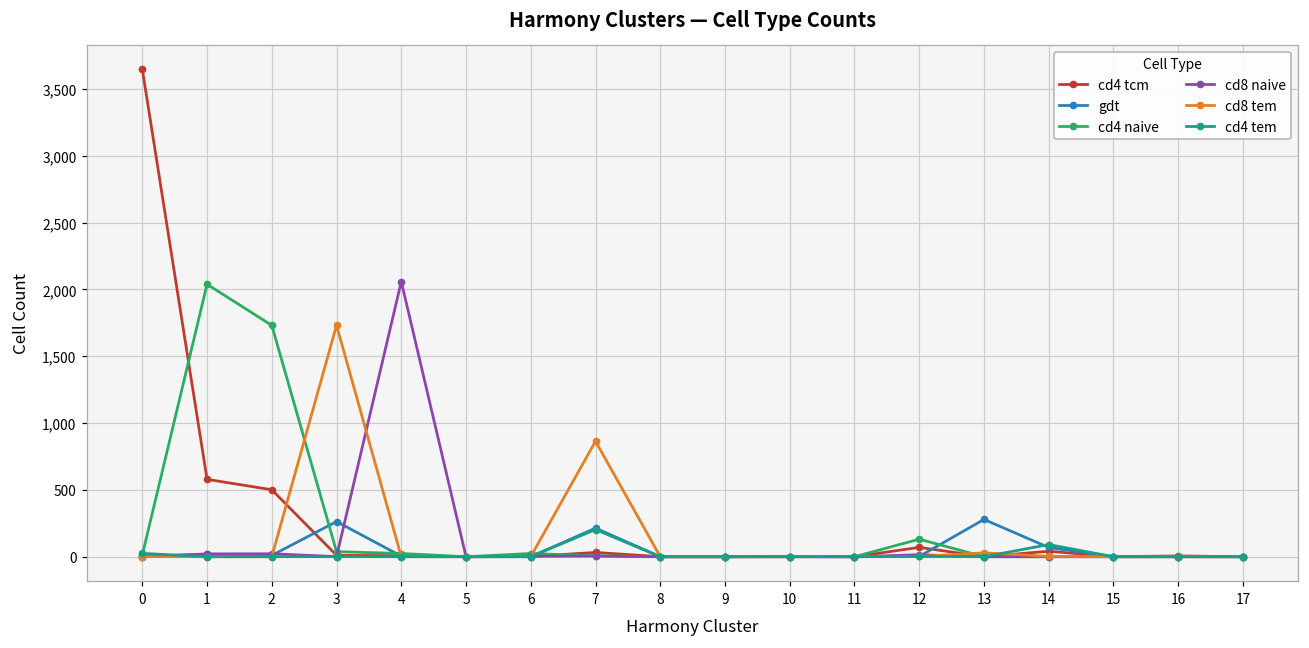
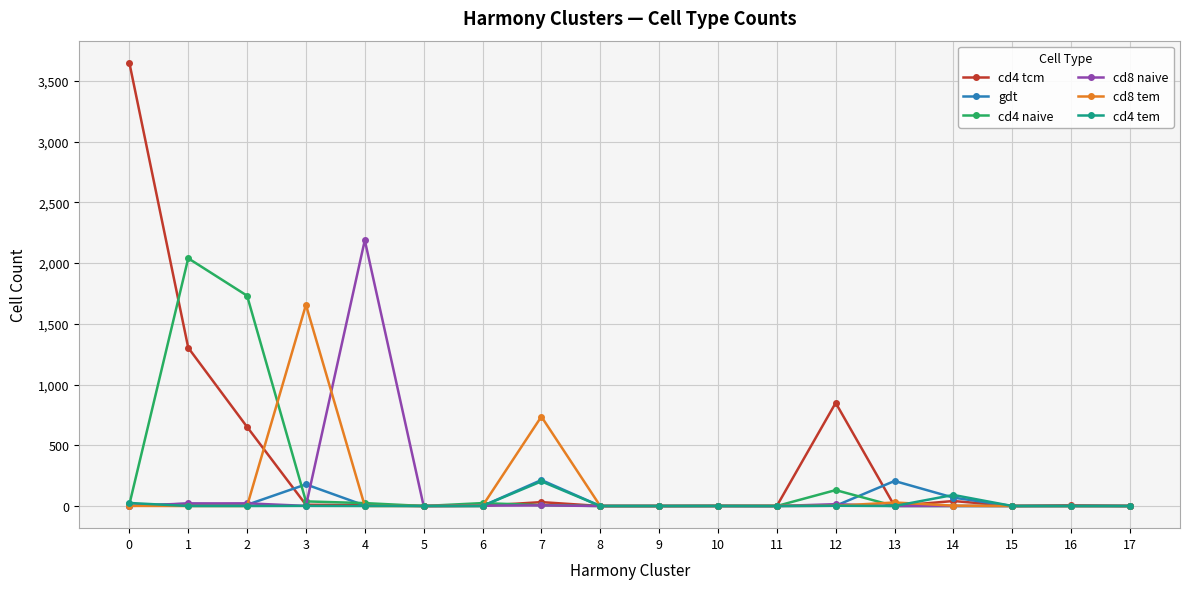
  {
    "cd4 tcm": {
      "0": "3,650",
-     "1": "580",
-     "2": "500",
+     "1": "1,300",
+     "2": "650",
      "7": "30",
-     "12": "70",
+     "12": "850",
      "14": "40"
    },
    "gdt": {
-     "3": "260",
-     "13": "280",
+     "3": "180",
+     "13": "210",
      "14": "70"
    },
    "cd8 naive": {
-     "4": "2,060"
+     "4": "2,190"
    },
    "cd8 tem": {
-     "3": "1,730",
-     "7": "860",
+     "3": "1,660",
+     "7": "740",
      "13": "30"
    }
  }
